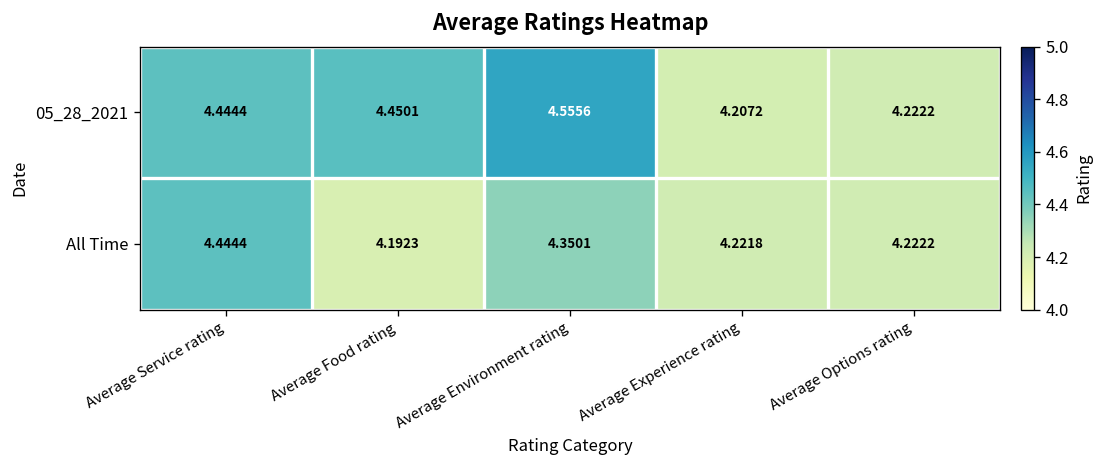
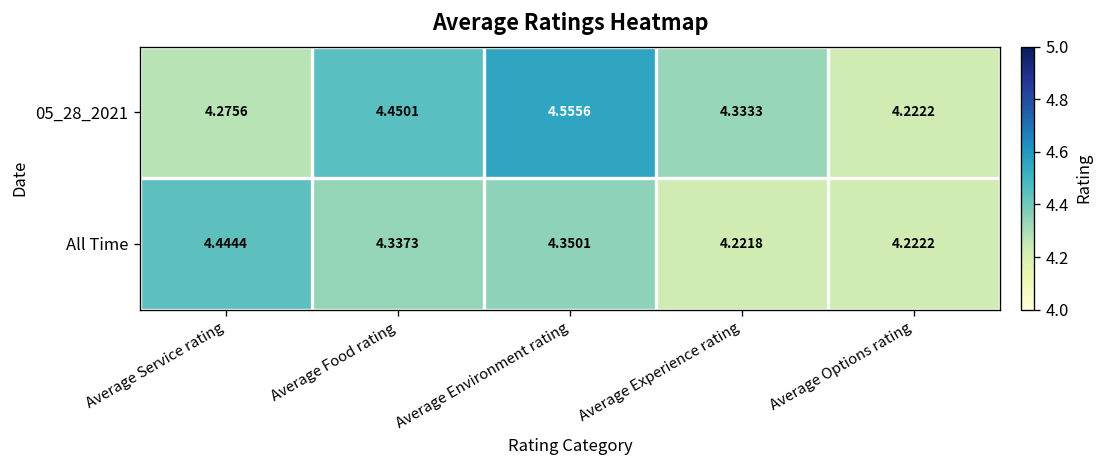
  {
    "05_28_2021": {
-     "Average Service rating": 4.4444,
+     "Average Service rating": 4.2756,
      "Average Food rating": 4.4501,
      "Average Environment rating": 4.5556,
-     "Average Experience rating": 4.2072,
+     "Average Experience rating": 4.3333,
      "Average Options rating": 4.2222
    },
    "All Time": {
      "Average Service rating": 4.4444,
-     "Average Food rating": 4.1923,
+     "Average Food rating": 4.3373,
      "Average Environment rating": 4.3501,
      "Average Experience rating": 4.2218,
      "Average Options rating": 4.2222
    }
  }
